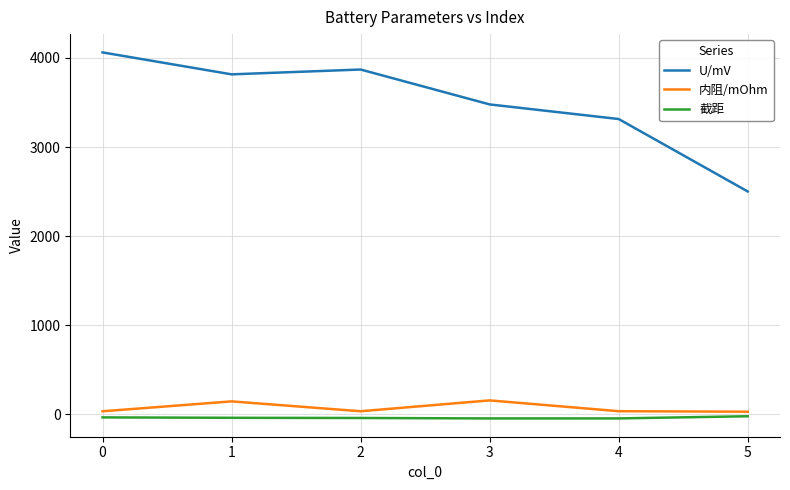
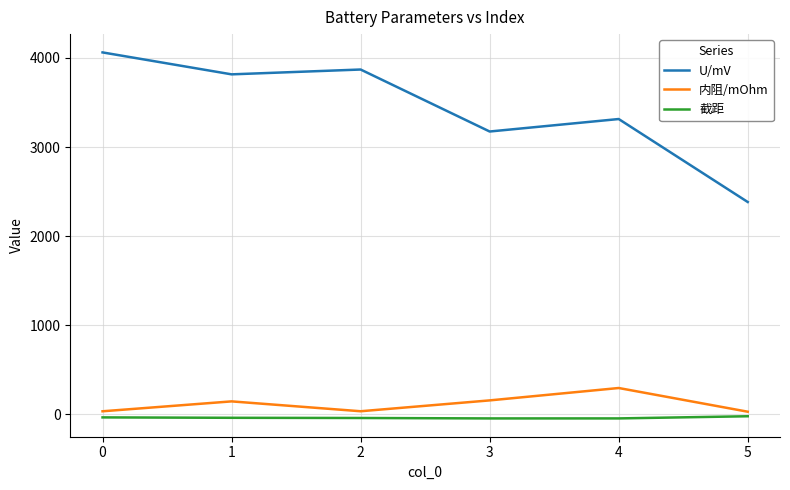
  {
    "U/mV": {
      "0": 4100,
      "1": 3800,
      "2": 3900,
-     "3": 3500,
+     "3": 3200,
      "4": 3300,
-     "5": 2500
+     "5": 2400
    },
    "内阻/mOhm": {
      "0": 0,
      "1": 100,
      "2": 0,
      "3": 200,
-     "4": 0,
+     "4": 300,
      "5": 0
    },
    "截距": {
      "0": 0,
      "1": 0,
      "2": 0,
      "3": 0,
      "4": 0,
      "5": 0
    }
  }
